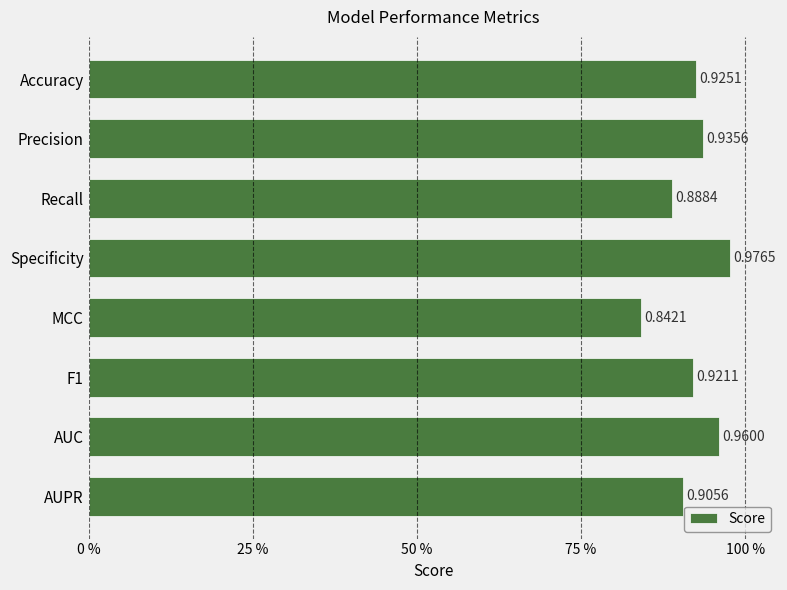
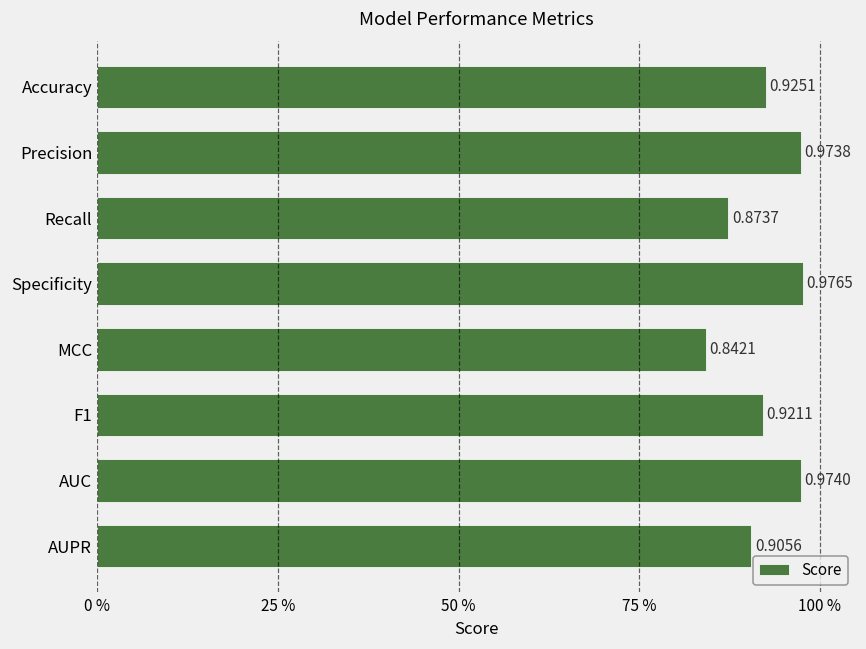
  {
    "Accuracy": 0.9251,
-   "Precision": 0.9356,
-   "Recall": 0.8884,
+   "Precision": 0.9738,
+   "Recall": 0.8737,
    "Specificity": 0.9765,
    "MCC": 0.8421,
    "F1": 0.9211,
-   "AUC": 0.9600,
+   "AUC": 0.9740,
    "AUPR": 0.9056
  }
